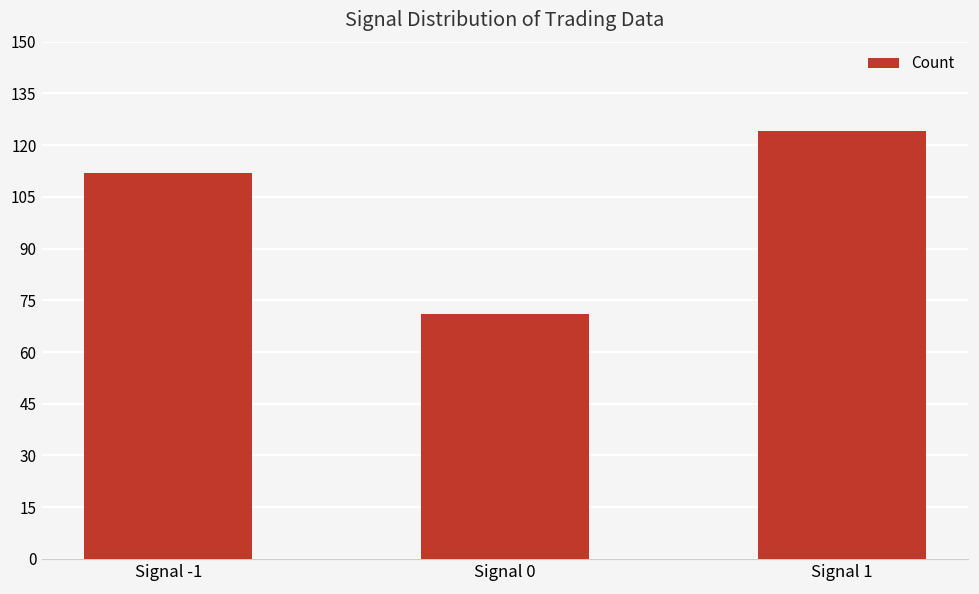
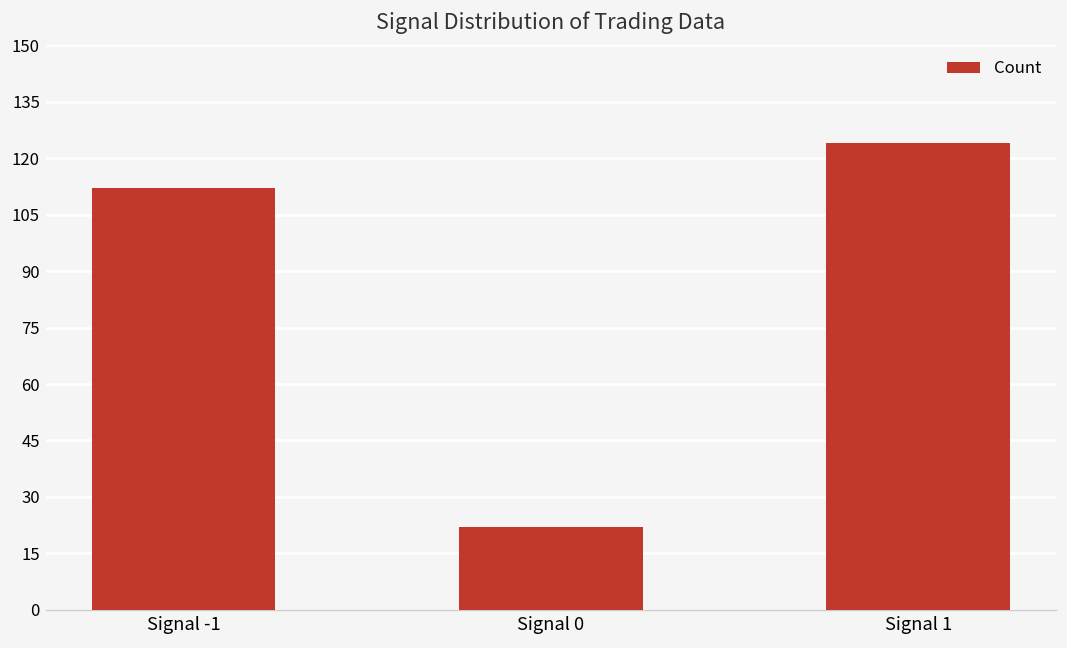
  {
    "Signal -1": 112,
-   "Signal 0": 71,
+   "Signal 0": 22,
    "Signal 1": 124
  }
